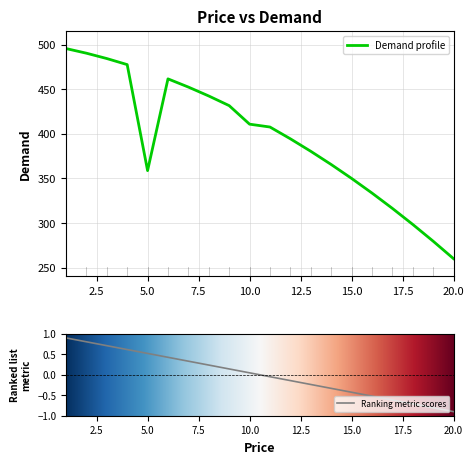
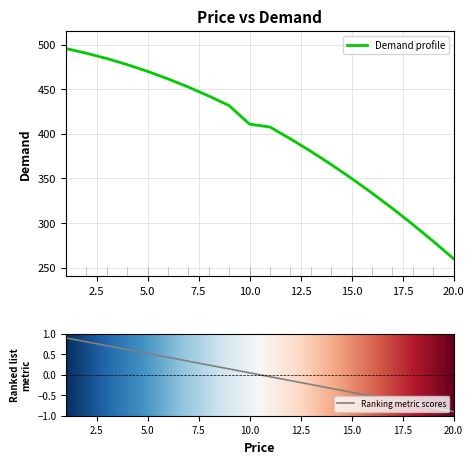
  {
    "Price vs Demand": {
-     "5.0": 360,
+     "5.0": 470,
      "10.0": 410,
      "15.0": 350,
      "20.0": 260
    }
  }
